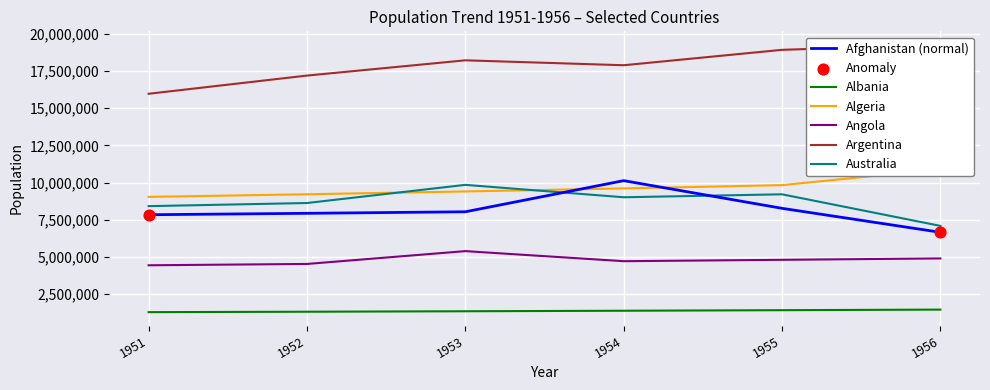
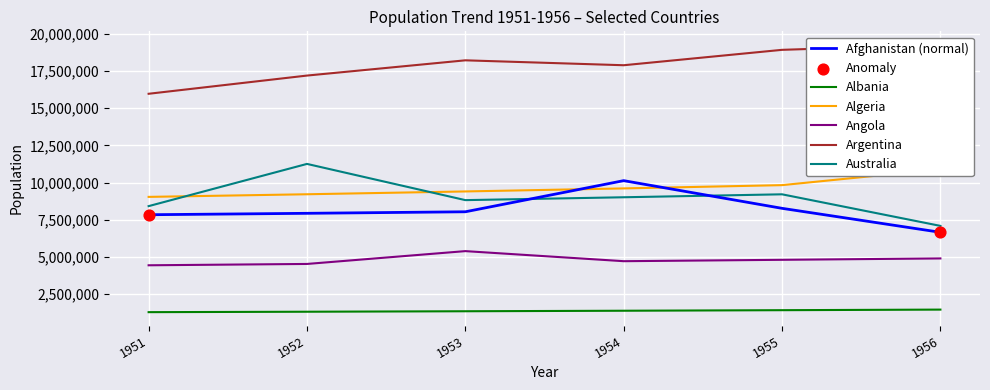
  {
    "Afghanistan (normal)": {
      "1952": "7,900,000",
      "1953": "8,000,000",
      "1954": "10,100,000",
      "1955": "8,300,000"
    },
    "Albania": {
      "1951": "1,300,000",
      "1952": "1,300,000",
      "1953": "1,300,000",
      "1954": "1,400,000",
      "1955": "1,400,000",
      "1956": "1,500,000"
    },
    "Algeria": {
      "1951": "9,000,000",
      "1952": "9,200,000",
      "1953": "9,400,000",
      "1954": "9,600,000",
      "1955": "9,800,000"
    },
    "Angola": {
      "1951": "4,400,000",
      "1952": "4,500,000",
      "1953": "5,400,000",
      "1954": "4,700,000",
      "1955": "4,800,000",
      "1956": "4,900,000"
    },
    "Argentina": {
      "1951": "16,000,000",
      "1952": "17,200,000",
      "1953": "18,200,000",
      "1954": "17,900,000",
      "1955": "18,900,000"
    },
    "Australia": {
      "1951": "8,400,000",
-     "1952": "8,600,000",
-     "1953": "9,800,000",
+     "1952": "11,300,000",
+     "1953": "8,800,000",
      "1954": "9,000,000",
      "1955": "9,200,000",
      "1956": "7,100,000"
    }
  }
